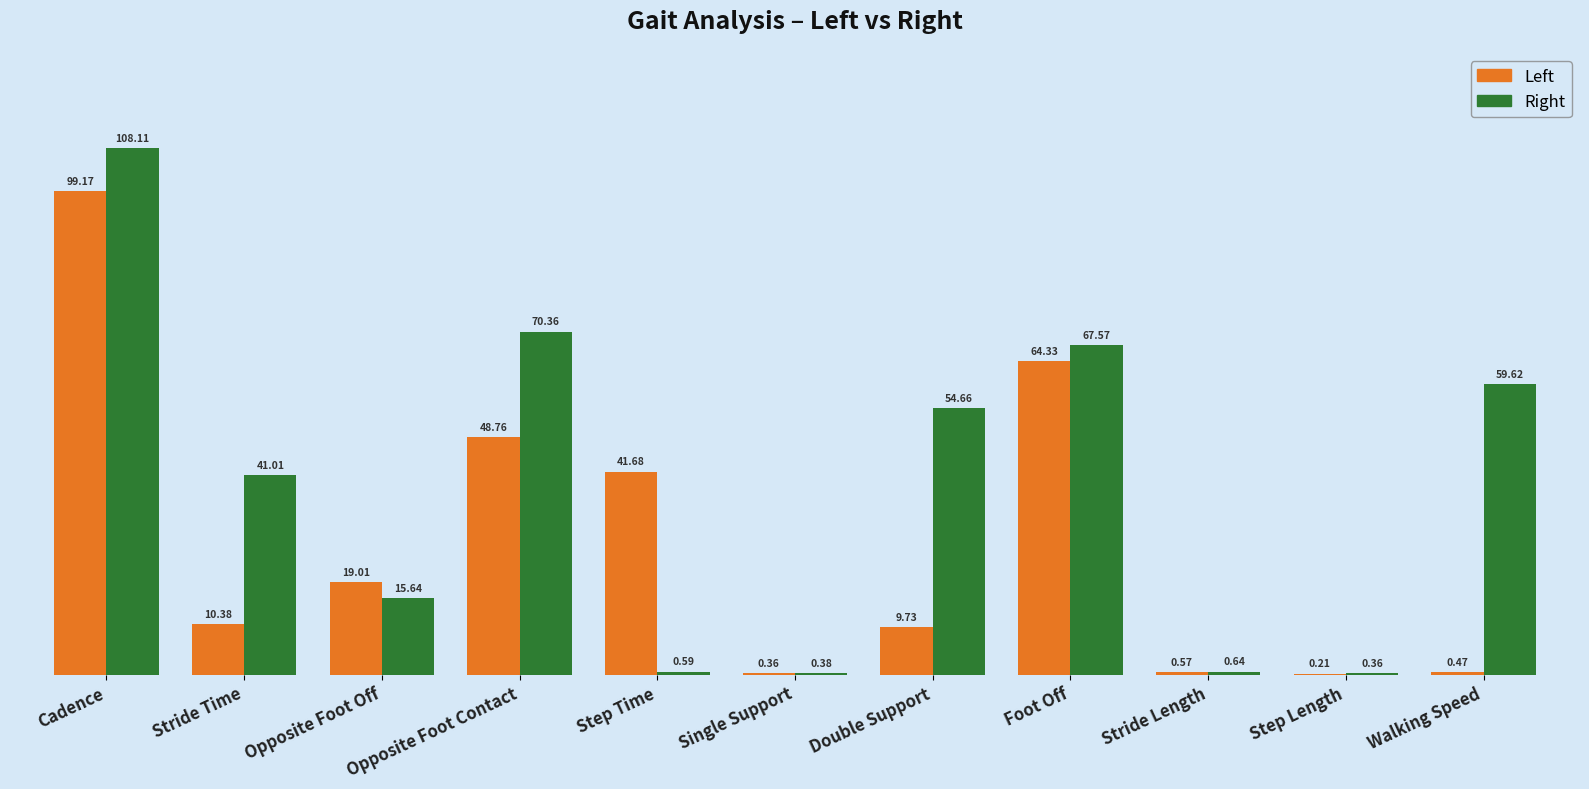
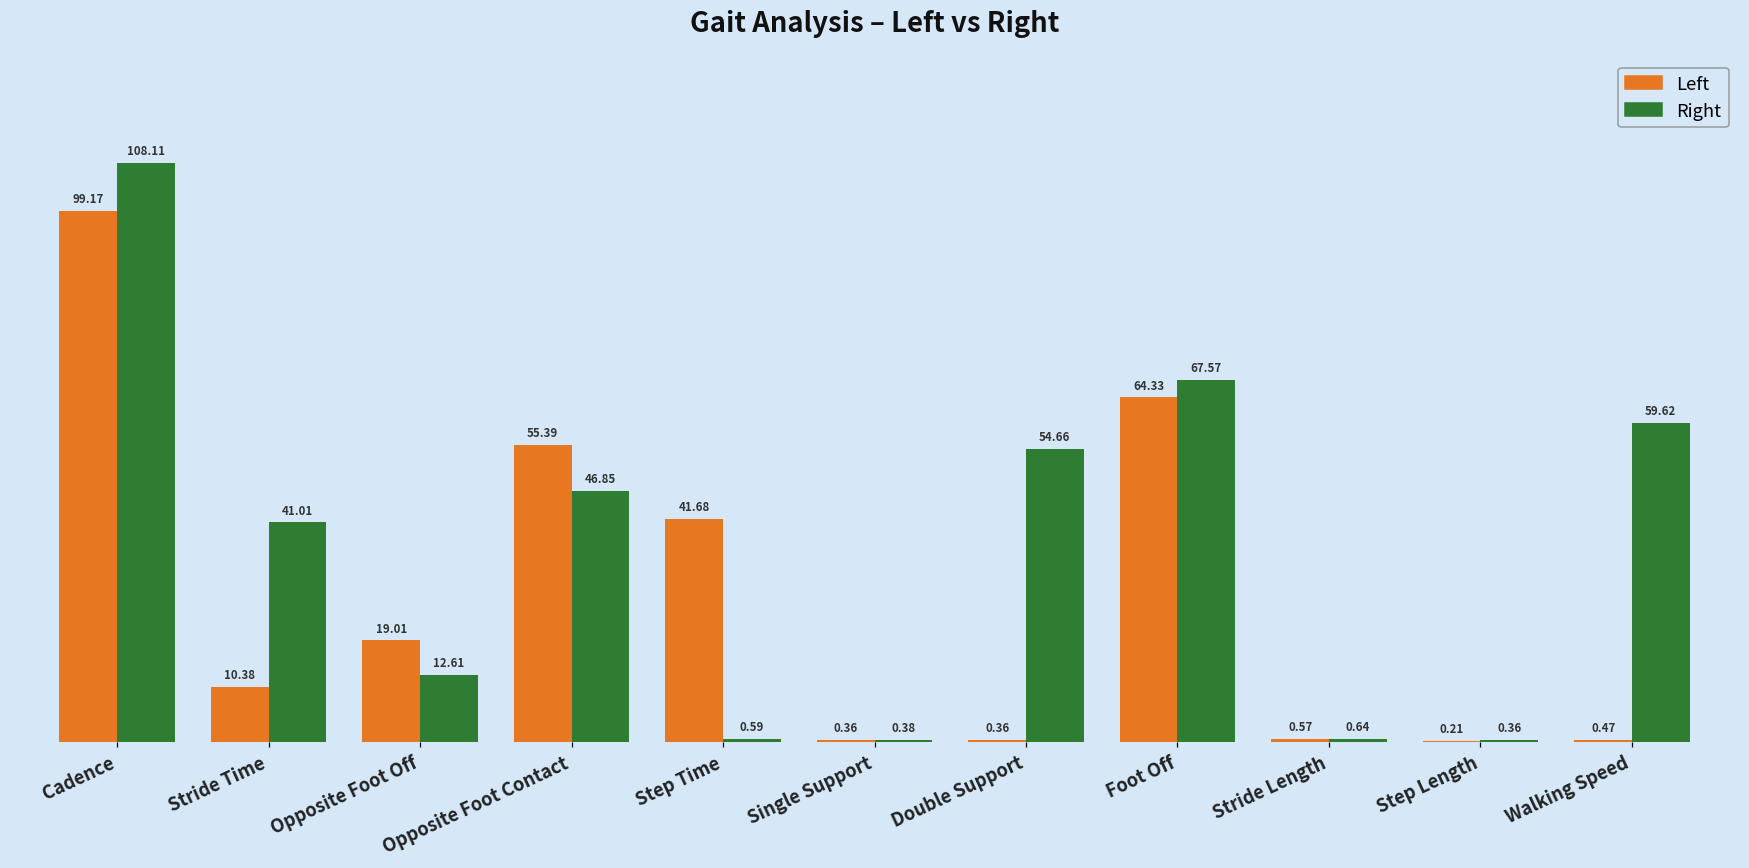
  {
    "Left": {
      "Cadence": 99.17,
      "Stride Time": 10.38,
      "Opposite Foot Off": 19.01,
-     "Opposite Foot Contact": 48.76,
+     "Opposite Foot Contact": 55.39,
      "Step Time": 41.68,
      "Single Support": 0.36,
-     "Double Support": 9.73,
+     "Double Support": 0.36,
      "Foot Off": 64.33,
      "Stride Length": 0.57,
      "Step Length": 0.21,
      "Walking Speed": 0.47
    },
    "Right": {
      "Cadence": 108.11,
      "Stride Time": 41.01,
-     "Opposite Foot Off": 15.64,
-     "Opposite Foot Contact": 70.36,
+     "Opposite Foot Off": 12.61,
+     "Opposite Foot Contact": 46.85,
      "Step Time": 0.59,
      "Single Support": 0.38,
      "Double Support": 54.66,
      "Foot Off": 67.57,
      "Stride Length": 0.64,
      "Step Length": 0.36,
      "Walking Speed": 59.62
    }
  }
